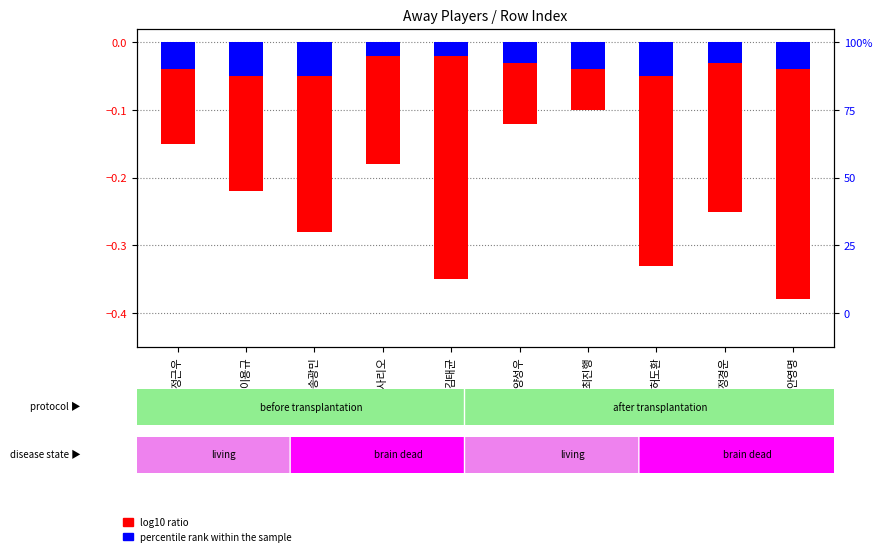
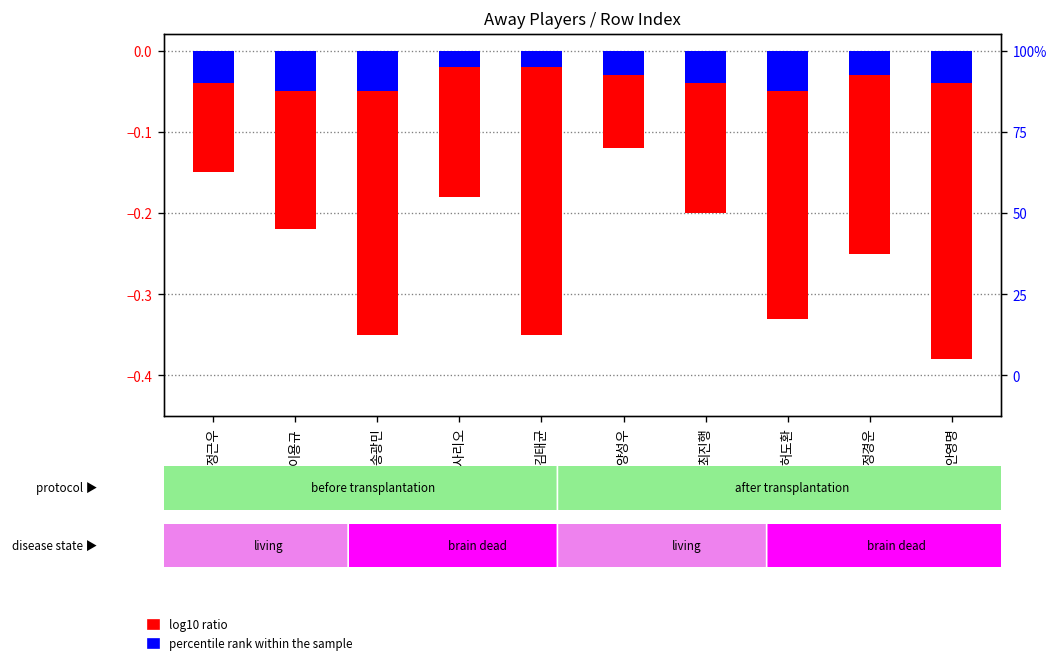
  {
    "log10 ratio": {
      "정근우": -0.15,
      "이용규": -0.22,
-     "송광민": -0.28,
+     "송광민": -0.35,
      "로사리오": -0.18,
      "김태균": -0.35,
      "양성우": -0.12,
-     "최진행": -0.1,
+     "최진행": -0.2,
      "허도환": -0.33,
      "정경운": -0.25,
      "안영명": -0.38
    }
  }
